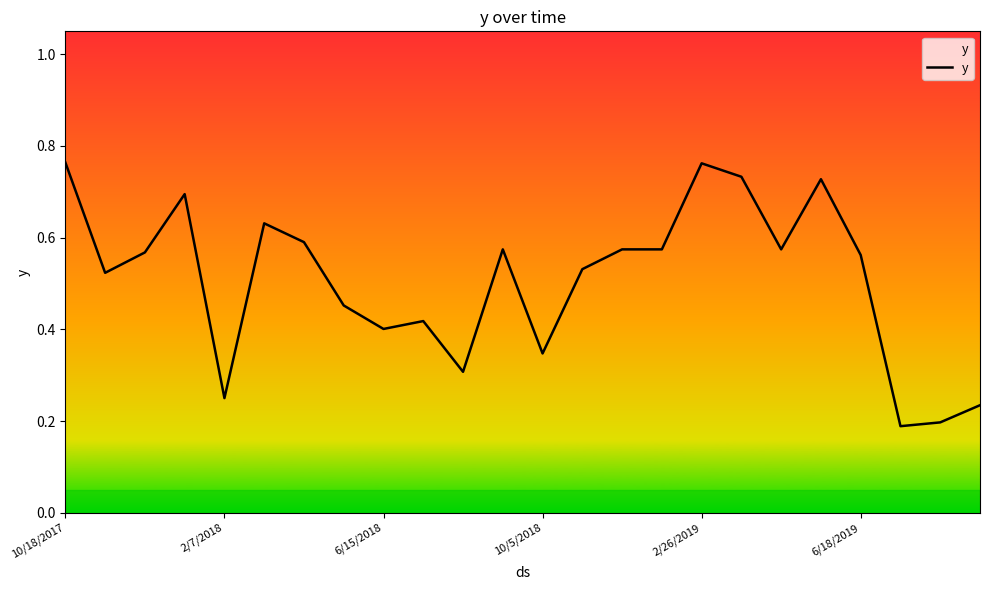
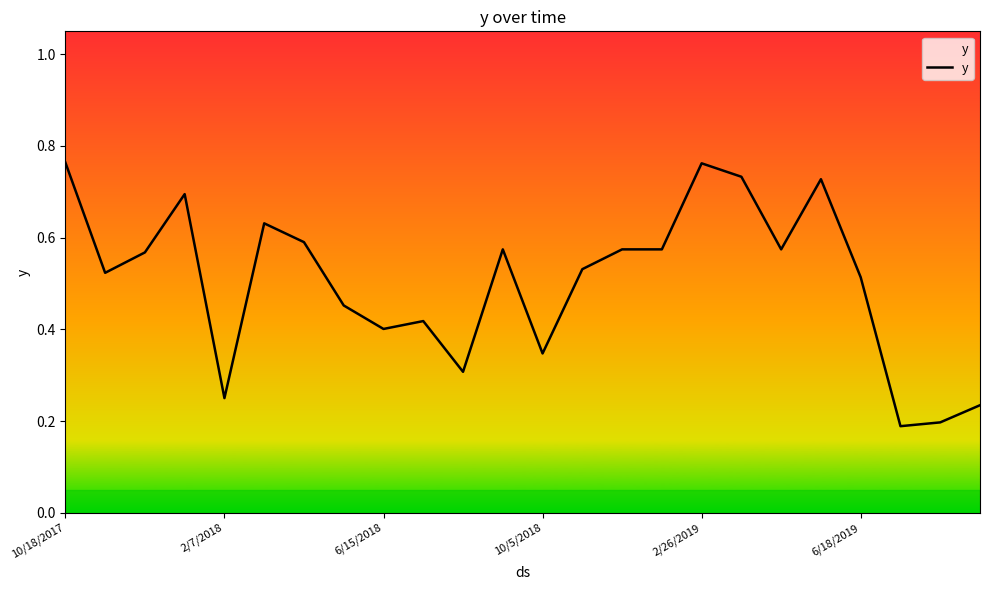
  {
    "10/18/2017": 0.76,
    "2/7/2018": 0.25,
    "6/15/2018": 0.40,
    "10/5/2018": 0.35,
    "2/26/2019": 0.76,
-   "6/18/2019": 0.56
+   "6/18/2019": 0.51
  }
